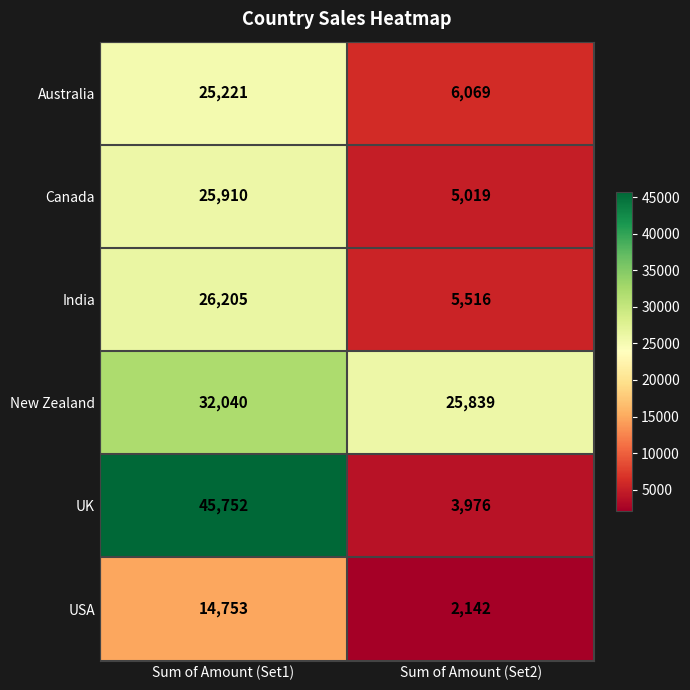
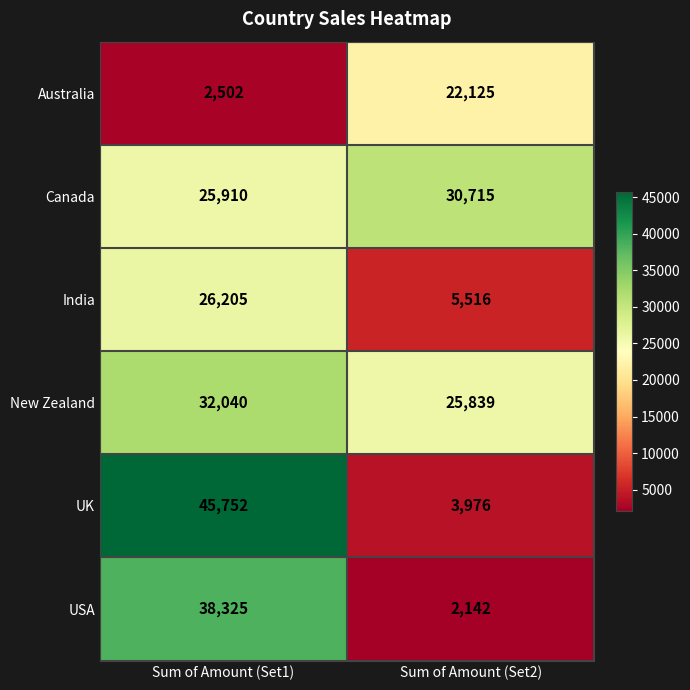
  {
    "Australia": {
-     "Sum of Amount (Set1)": "25,221",
-     "Sum of Amount (Set2)": "6,069"
+     "Sum of Amount (Set1)": "2,502",
+     "Sum of Amount (Set2)": "22,125"
    },
    "Canada": {
      "Sum of Amount (Set1)": "25,910",
-     "Sum of Amount (Set2)": "5,019"
+     "Sum of Amount (Set2)": "30,715"
    },
    "India": {
      "Sum of Amount (Set1)": "26,205",
      "Sum of Amount (Set2)": "5,516"
    },
    "New Zealand": {
      "Sum of Amount (Set1)": "32,040",
      "Sum of Amount (Set2)": "25,839"
    },
    "UK": {
      "Sum of Amount (Set1)": "45,752",
      "Sum of Amount (Set2)": "3,976"
    },
    "USA": {
-     "Sum of Amount (Set1)": "14,753",
+     "Sum of Amount (Set1)": "38,325",
      "Sum of Amount (Set2)": "2,142"
    }
  }
